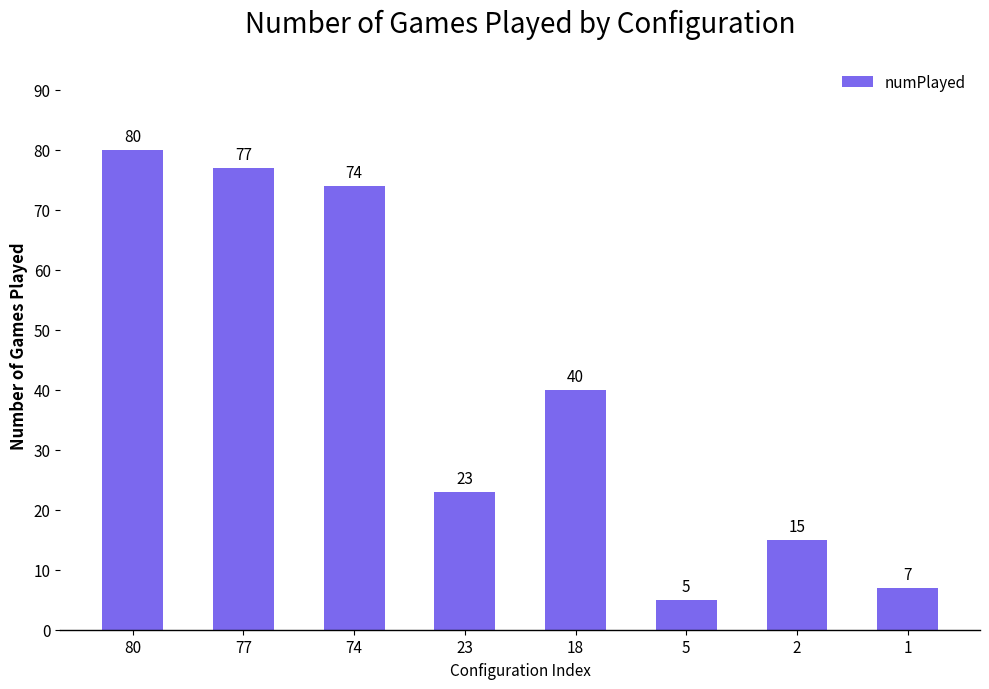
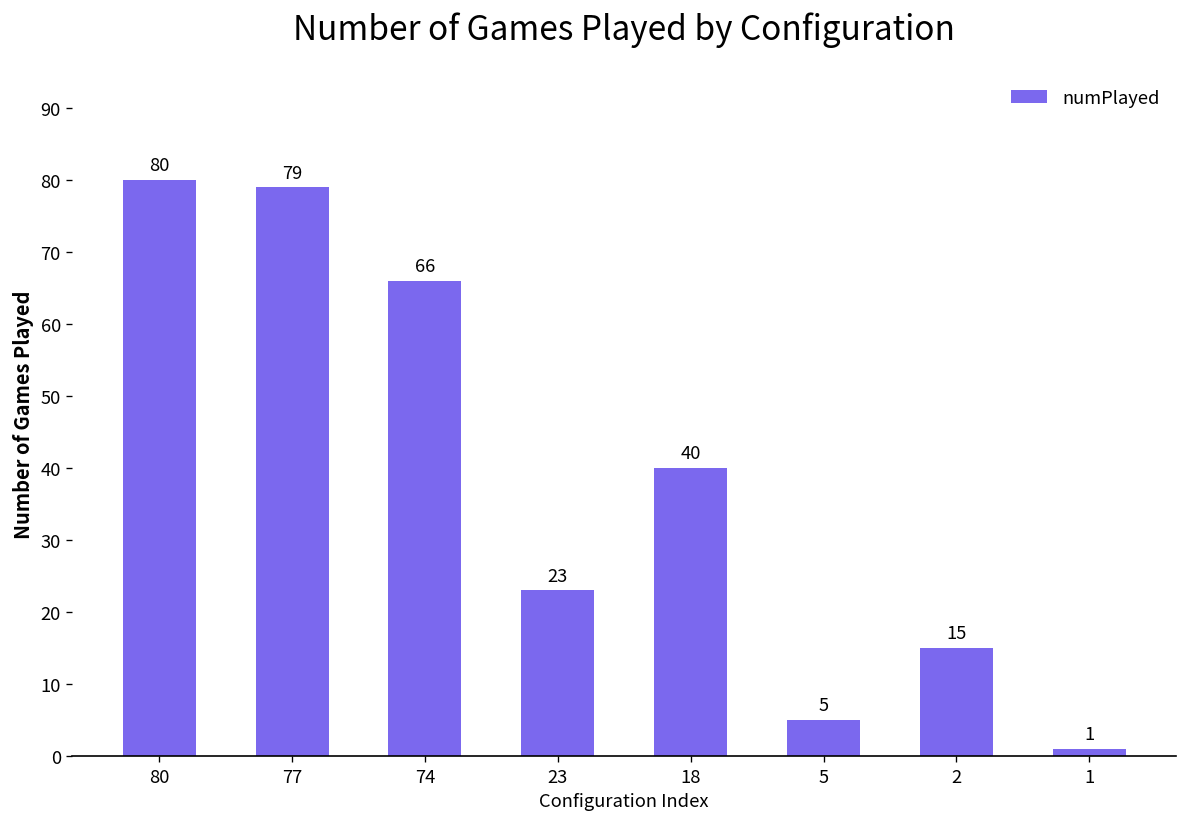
  {
    "80": 80,
-   "77": 77,
-   "74": 74,
+   "77": 79,
+   "74": 66,
    "23": 23,
    "18": 40,
    "5": 5,
    "2": 15,
-   "1": 7
+   "1": 1
  }
